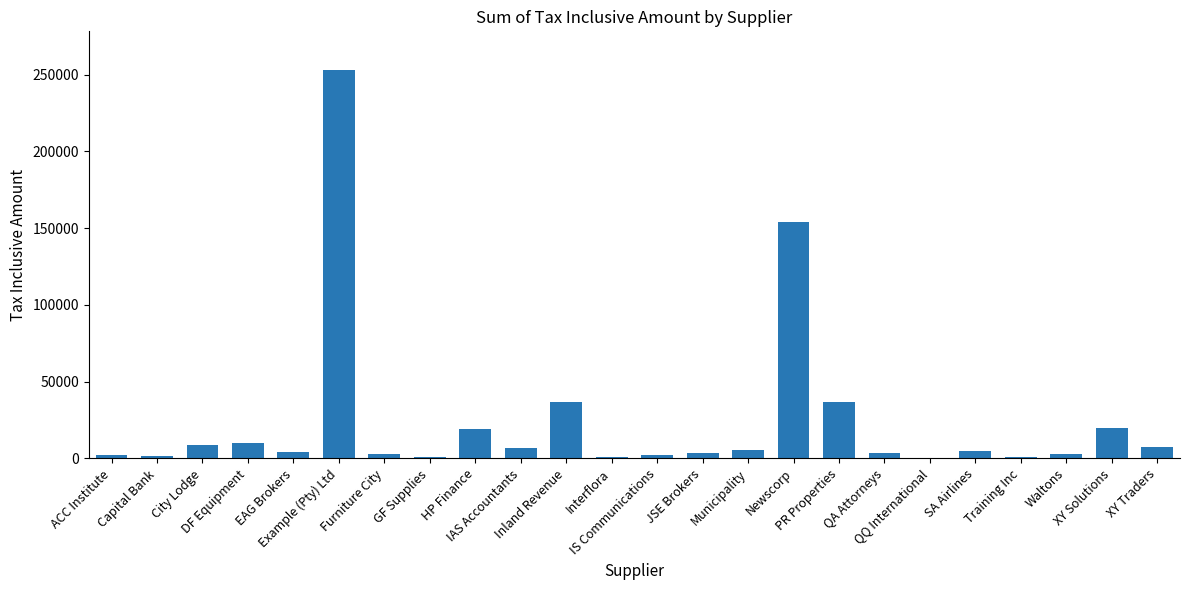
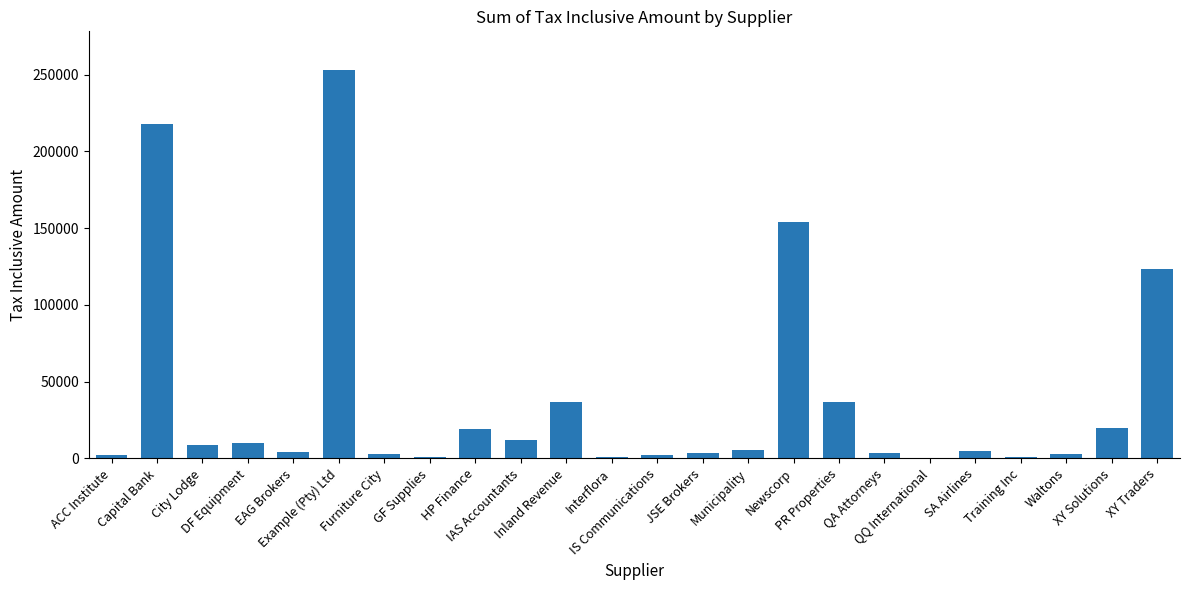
  {
    "ACC Institute": 2000,
-   "Capital Bank": 1000,
+   "Capital Bank": 218000,
    "City Lodge": 9000,
    "DF Equipment": 10000,
    "EAG Brokers": 4000,
    "Example (Pty) Ltd": 253000,
    "Furniture City": 3000,
    "HP Finance": 19000,
-   "IAS Accountants": 6000,
+   "IAS Accountants": 12000,
    "Inland Revenue": 37000,
    "IS Communications": 2000,
    "JSE Brokers": 4000,
    "Municipality": 6000,
    "Newscorp": 154000,
    "PR Properties": 37000,
    "QA Attorneys": 4000,
    "SA Airlines": 5000,
    "Waltons": 3000,
    "XY Solutions": 20000,
-   "XY Traders": 7000
+   "XY Traders": 124000
  }
